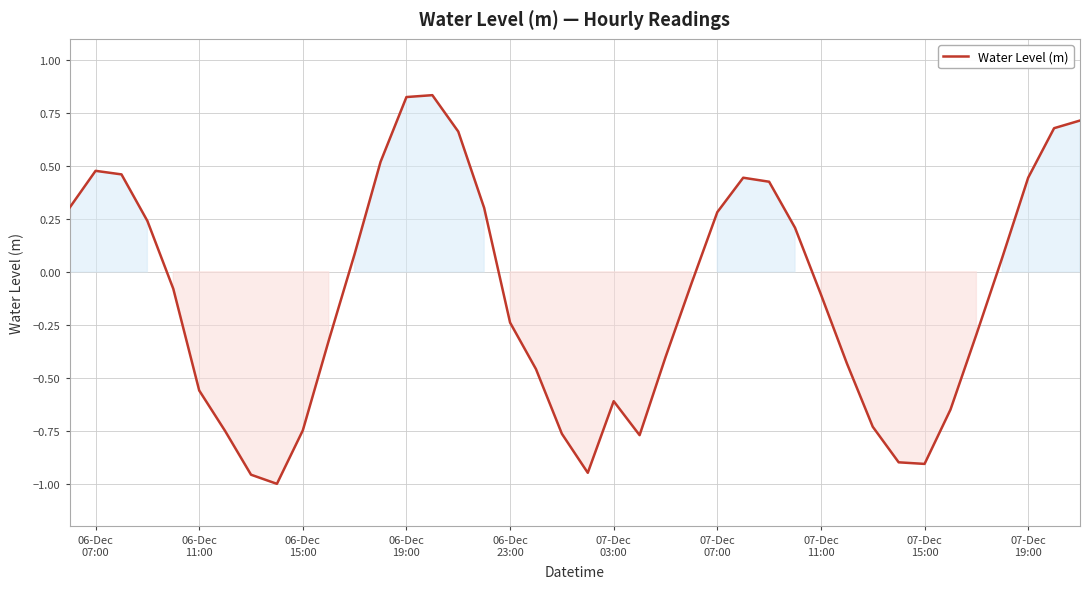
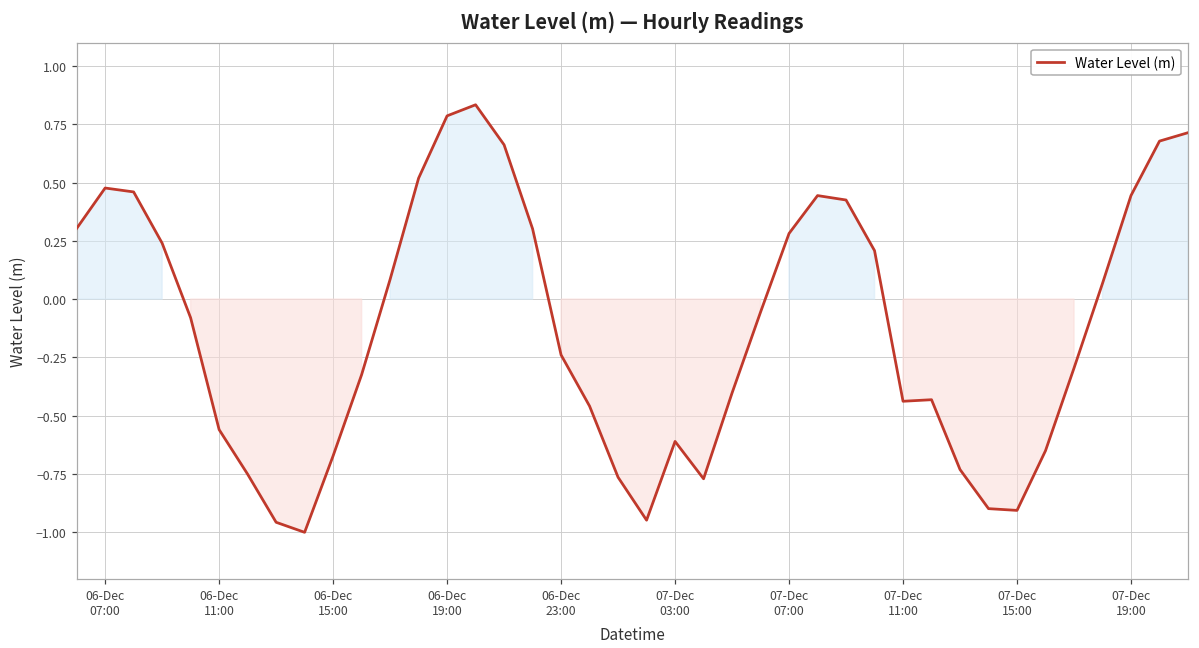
  {
    "06-Dec 07:00": 0.48,
    "06-Dec 11:00": -0.56,
-   "06-Dec 15:00": -0.75,
-   "06-Dec 19:00": 0.83,
+   "06-Dec 15:00": -0.67,
+   "06-Dec 19:00": 0.79,
    "06-Dec 23:00": -0.24,
    "07-Dec 03:00": -0.61,
    "07-Dec 07:00": 0.28,
-   "07-Dec 11:00": -0.11,
+   "07-Dec 11:00": -0.44,
    "07-Dec 15:00": -0.91,
    "07-Dec 19:00": 0.44
  }
